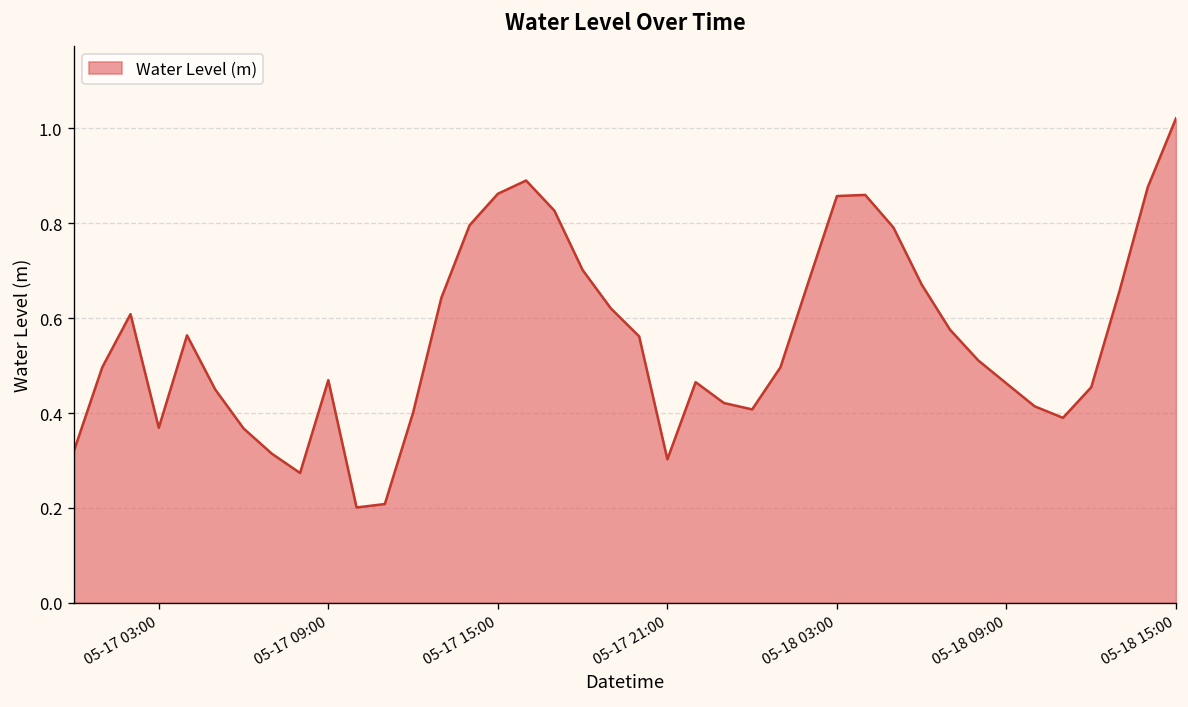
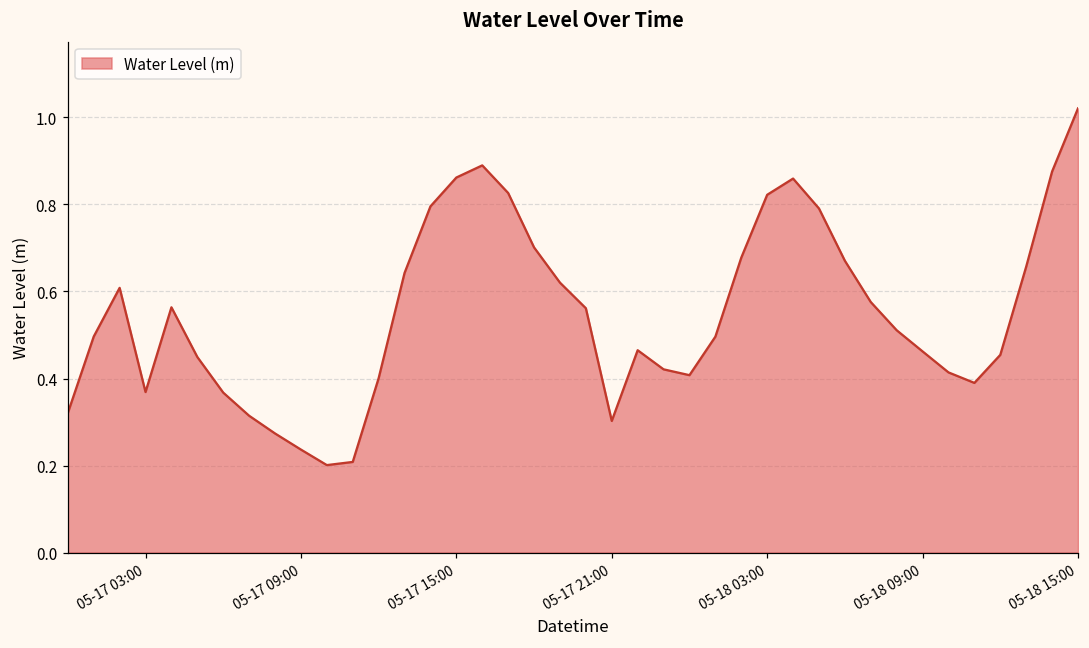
  {
    "05-17 03:00": 0.37,
-   "05-17 09:00": 0.47,
+   "05-17 09:00": 0.24,
    "05-17 15:00": 0.86,
    "05-17 21:00": 0.30,
-   "05-18 03:00": 0.86,
+   "05-18 03:00": 0.82,
    "05-18 09:00": 0.46,
    "05-18 15:00": 1.02
  }
